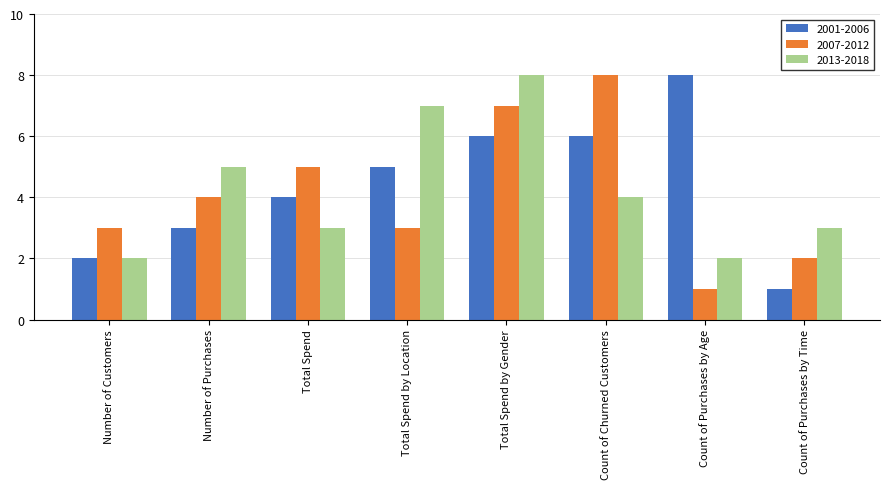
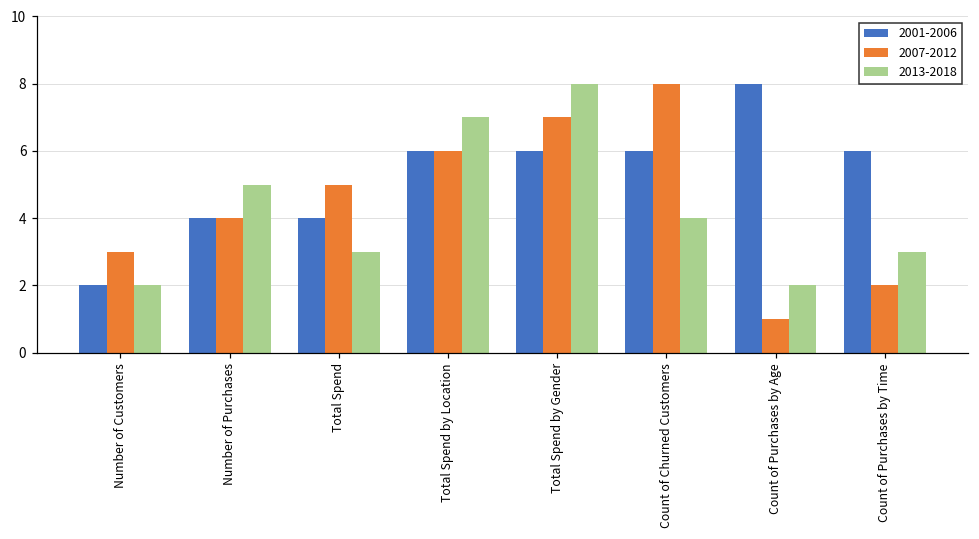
  {
    "2001-2006": {
      "Number of Customers": 2,
-     "Number of Purchases": 3,
+     "Number of Purchases": 4,
      "Total Spend": 4,
-     "Total Spend by Location": 5,
+     "Total Spend by Location": 6,
      "Total Spend by Gender": 6,
      "Count of Churned Customers": 6,
      "Count of Purchases by Age": 8,
-     "Count of Purchases by Time": 1
+     "Count of Purchases by Time": 6
    },
    "2007-2012": {
      "Number of Customers": 3,
      "Number of Purchases": 4,
      "Total Spend": 5,
-     "Total Spend by Location": 3,
+     "Total Spend by Location": 6,
      "Total Spend by Gender": 7,
      "Count of Churned Customers": 8,
      "Count of Purchases by Age": 1,
      "Count of Purchases by Time": 2
    },
    "2013-2018": {
      "Number of Customers": 2,
      "Number of Purchases": 5,
      "Total Spend": 3,
      "Total Spend by Location": 7,
      "Total Spend by Gender": 8,
      "Count of Churned Customers": 4,
      "Count of Purchases by Age": 2,
      "Count of Purchases by Time": 3
    }
  }
